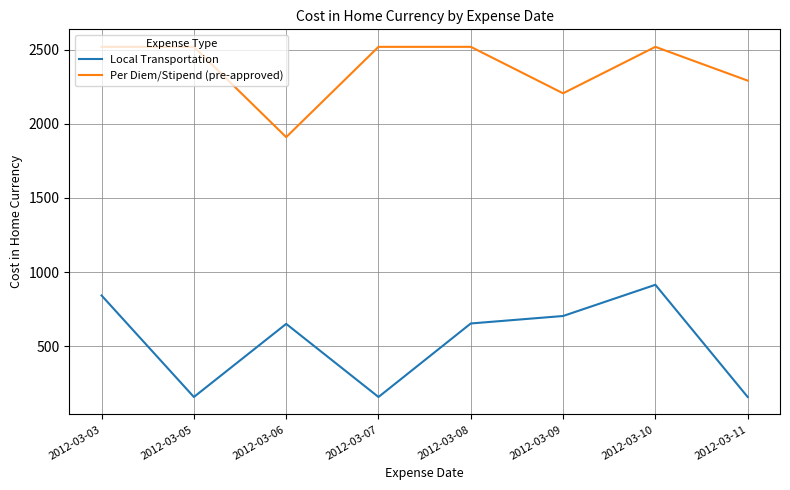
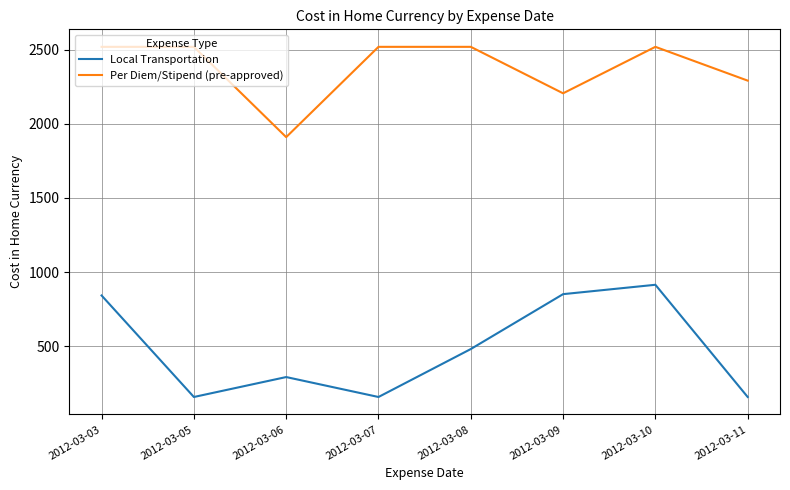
  {
    "Local Transportation": {
      "2012-03-03": 840,
      "2012-03-05": 160,
-     "2012-03-06": 650,
+     "2012-03-06": 290,
      "2012-03-07": 160,
-     "2012-03-08": 650,
-     "2012-03-09": 710,
+     "2012-03-08": 480,
+     "2012-03-09": 850,
      "2012-03-10": 920,
      "2012-03-11": 160
    },
    "Per Diem/Stipend (pre-approved)": {
      "2012-03-06": 1910,
      "2012-03-07": 2520,
      "2012-03-08": 2520,
      "2012-03-09": 2210,
      "2012-03-10": 2520,
      "2012-03-11": 2290
    }
  }
